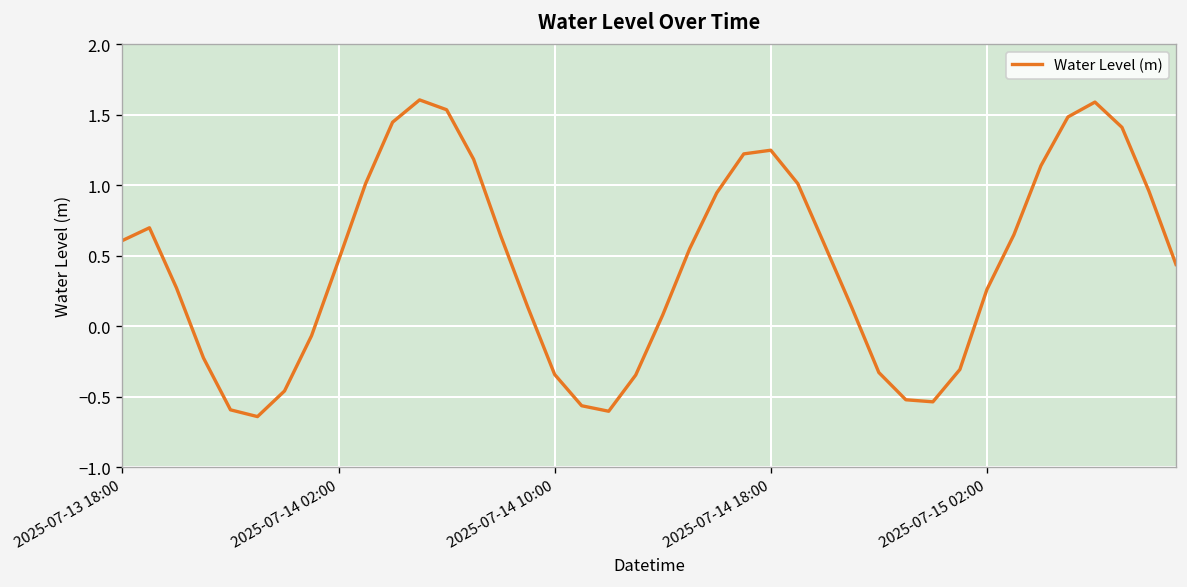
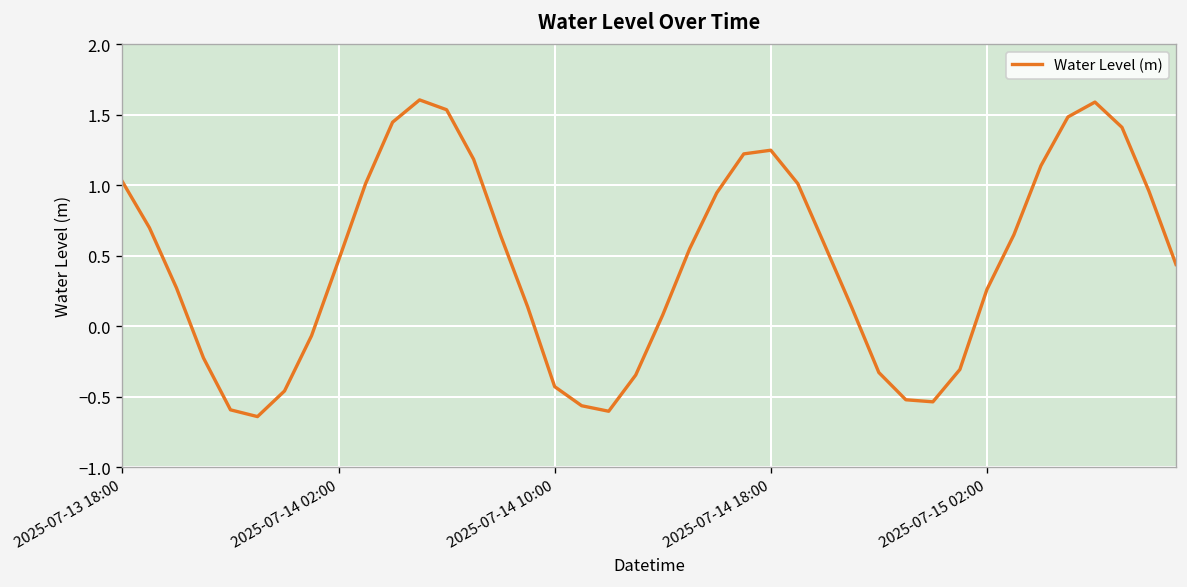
  {
-   "2025-07-13 18:00": 0.61,
+   "2025-07-13 18:00": 1.03,
    "2025-07-14 02:00": 0.47,
-   "2025-07-14 10:00": -0.34,
+   "2025-07-14 10:00": -0.43,
    "2025-07-14 18:00": 1.25,
    "2025-07-15 02:00": 0.26
  }
